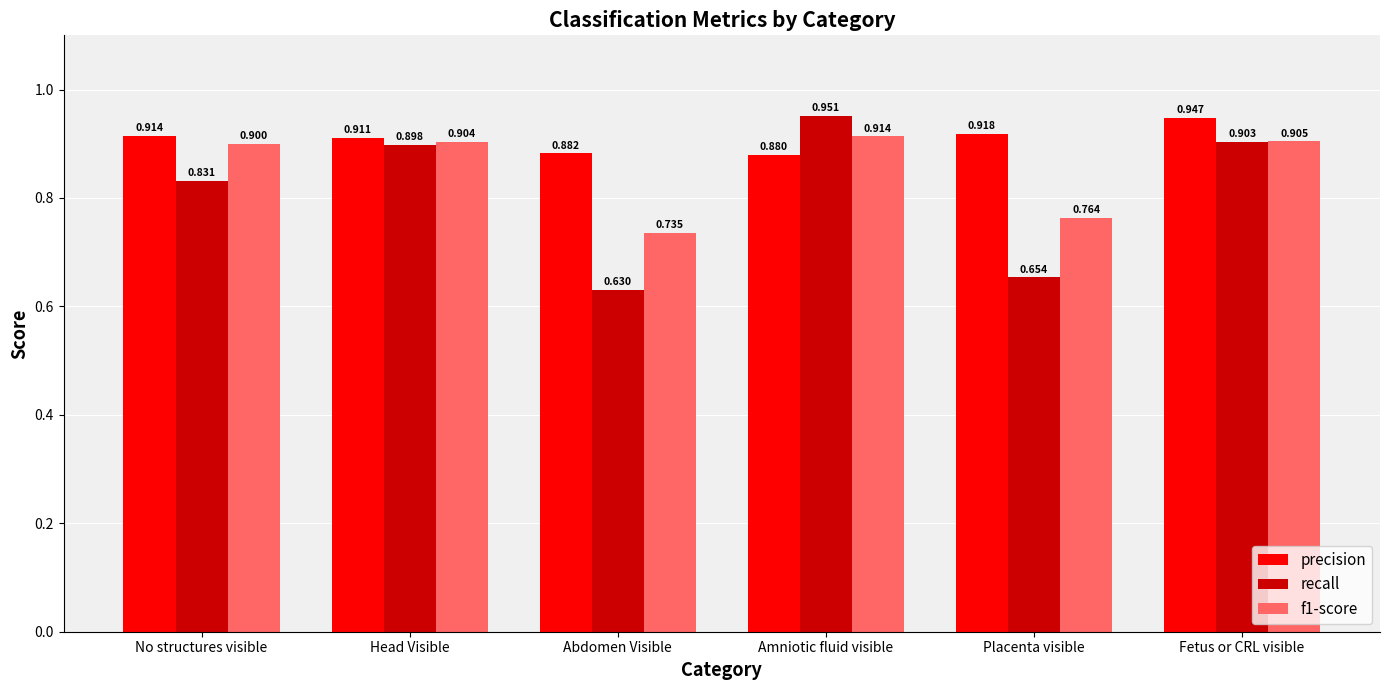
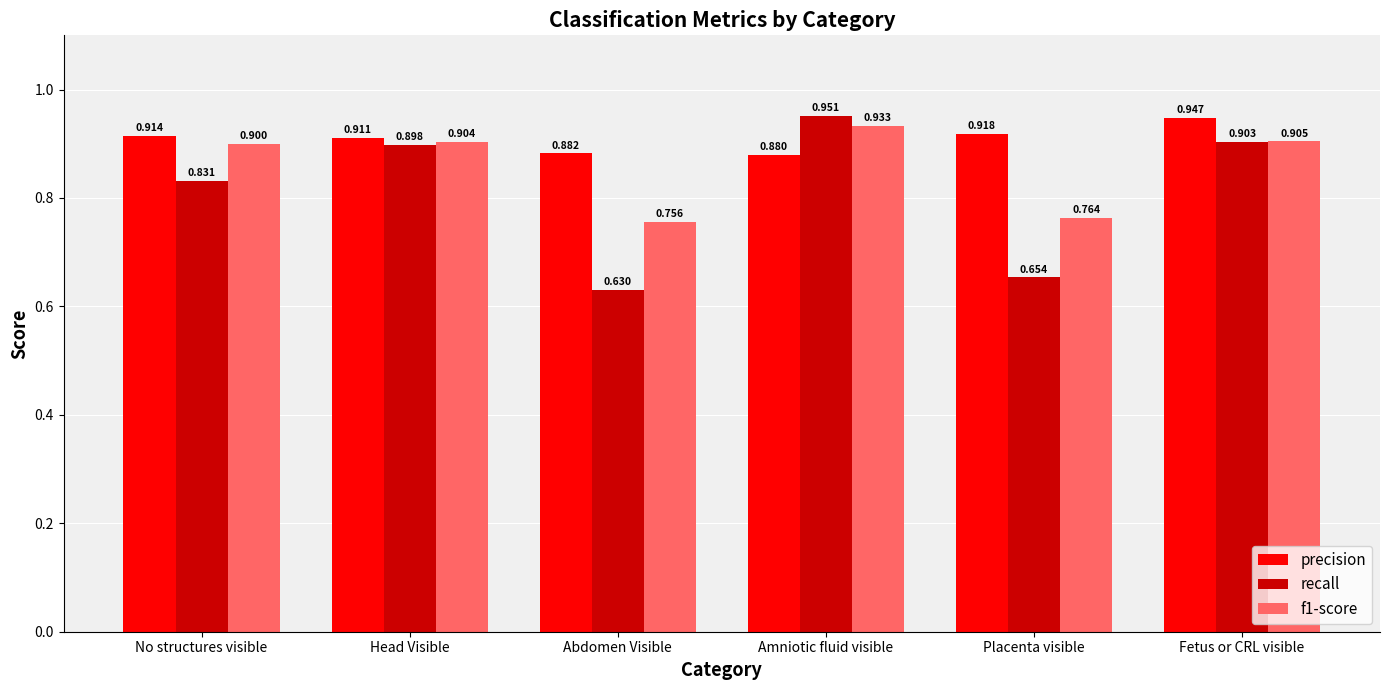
  {
    "f1-score": {
      "No structures visible": 0.900,
      "Head Visible": 0.904,
-     "Abdomen Visible": 0.735,
-     "Amniotic fluid visible": 0.914,
+     "Abdomen Visible": 0.756,
+     "Amniotic fluid visible": 0.933,
      "Placenta visible": 0.764,
      "Fetus or CRL visible": 0.905
    }
  }
